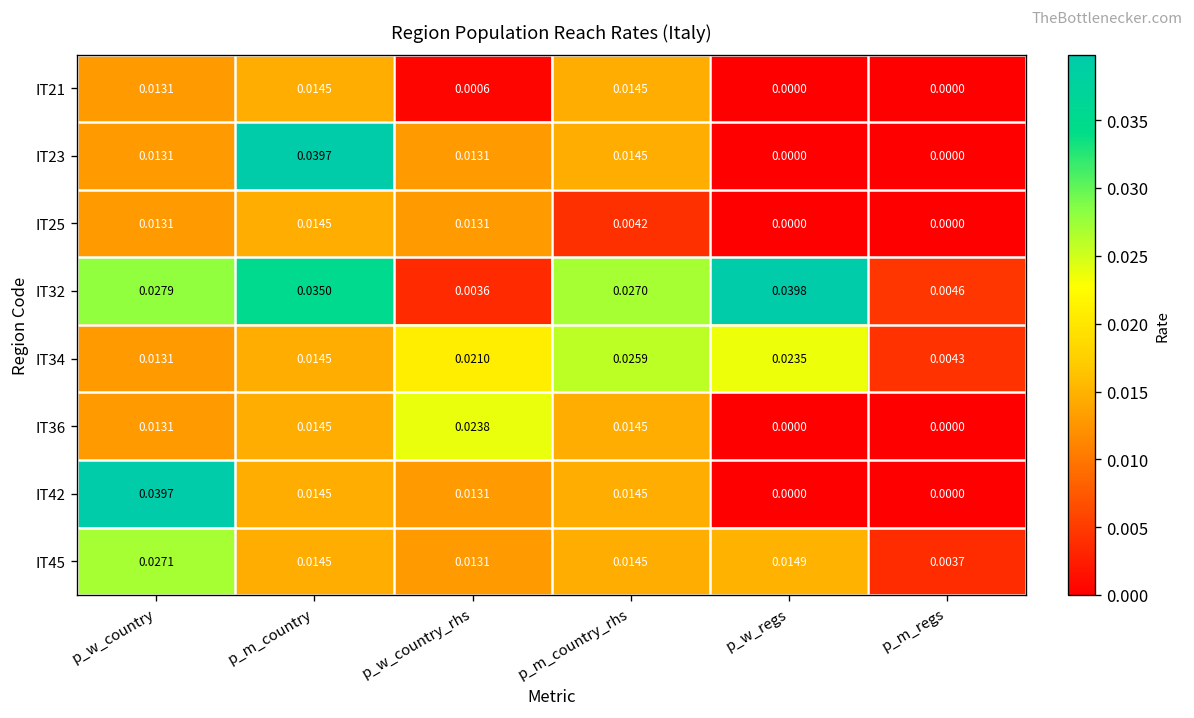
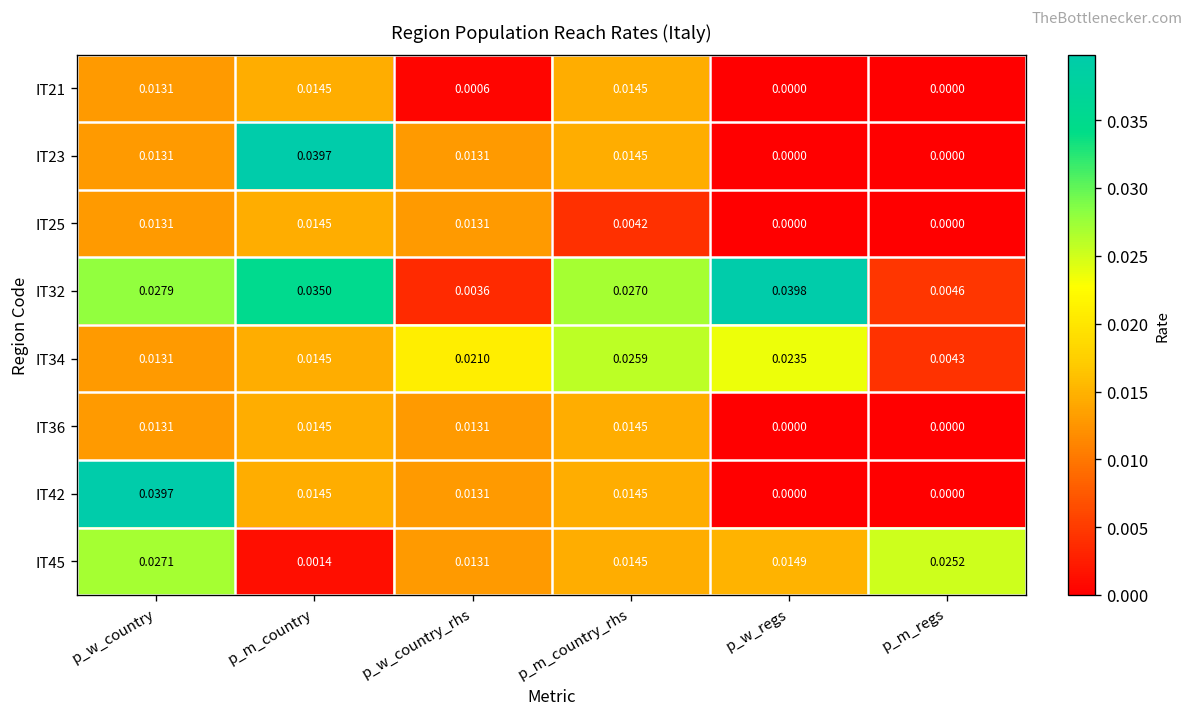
  {
    "IT21": {
      "p_w_country": 0.0131,
      "p_m_country": 0.0145,
      "p_w_country_rhs": 0.0006,
      "p_m_country_rhs": 0.0145,
      "p_w_regs": 0.0000,
      "p_m_regs": 0.0000
    },
    "IT23": {
      "p_w_country": 0.0131,
      "p_m_country": 0.0397,
      "p_w_country_rhs": 0.0131,
      "p_m_country_rhs": 0.0145,
      "p_w_regs": 0.0000,
      "p_m_regs": 0.0000
    },
    "IT25": {
      "p_w_country": 0.0131,
      "p_m_country": 0.0145,
      "p_w_country_rhs": 0.0131,
      "p_m_country_rhs": 0.0042,
      "p_w_regs": 0.0000,
      "p_m_regs": 0.0000
    },
    "IT32": {
      "p_w_country": 0.0279,
      "p_m_country": 0.0350,
      "p_w_country_rhs": 0.0036,
      "p_m_country_rhs": 0.0270,
      "p_w_regs": 0.0398,
      "p_m_regs": 0.0046
    },
    "IT34": {
      "p_w_country": 0.0131,
      "p_m_country": 0.0145,
      "p_w_country_rhs": 0.0210,
      "p_m_country_rhs": 0.0259,
      "p_w_regs": 0.0235,
      "p_m_regs": 0.0043
    },
    "IT36": {
      "p_w_country": 0.0131,
      "p_m_country": 0.0145,
-     "p_w_country_rhs": 0.0238,
+     "p_w_country_rhs": 0.0131,
      "p_m_country_rhs": 0.0145,
      "p_w_regs": 0.0000,
      "p_m_regs": 0.0000
    },
    "IT42": {
      "p_w_country": 0.0397,
      "p_m_country": 0.0145,
      "p_w_country_rhs": 0.0131,
      "p_m_country_rhs": 0.0145,
      "p_w_regs": 0.0000,
      "p_m_regs": 0.0000
    },
    "IT45": {
      "p_w_country": 0.0271,
-     "p_m_country": 0.0145,
+     "p_m_country": 0.0014,
      "p_w_country_rhs": 0.0131,
      "p_m_country_rhs": 0.0145,
      "p_w_regs": 0.0149,
-     "p_m_regs": 0.0037
+     "p_m_regs": 0.0252
    }
  }
